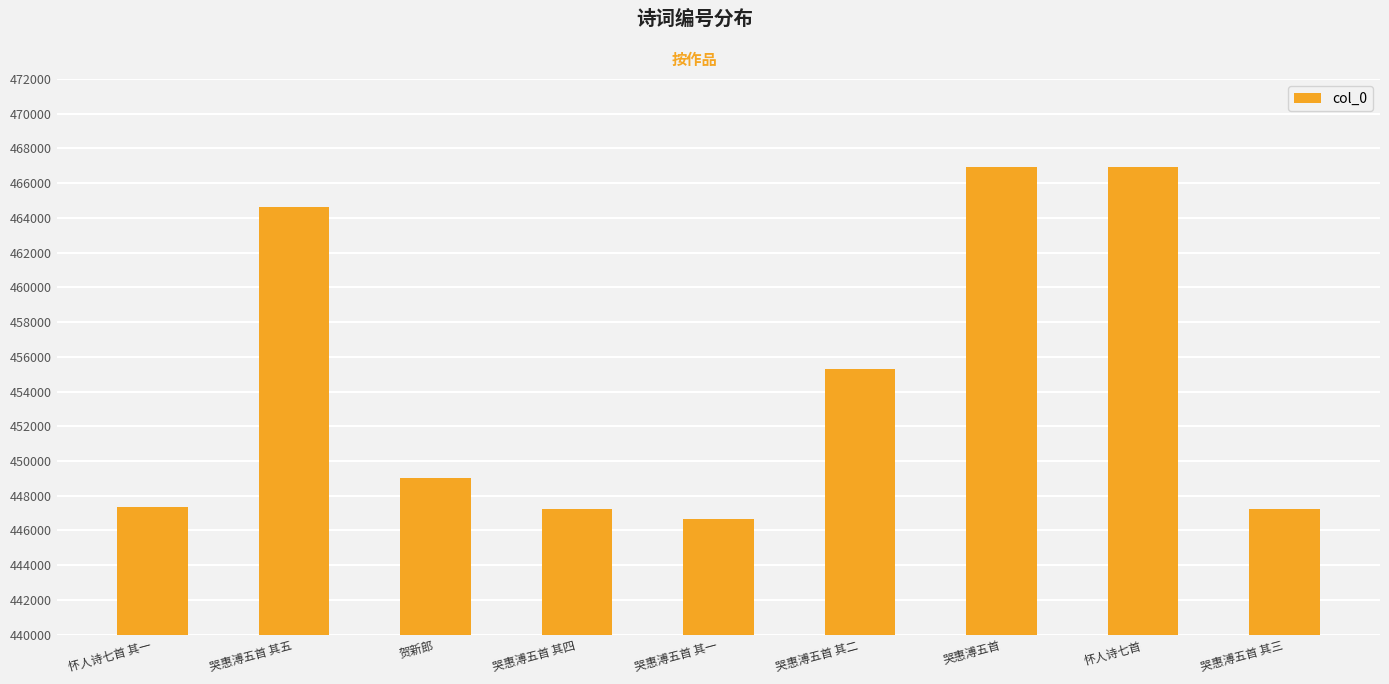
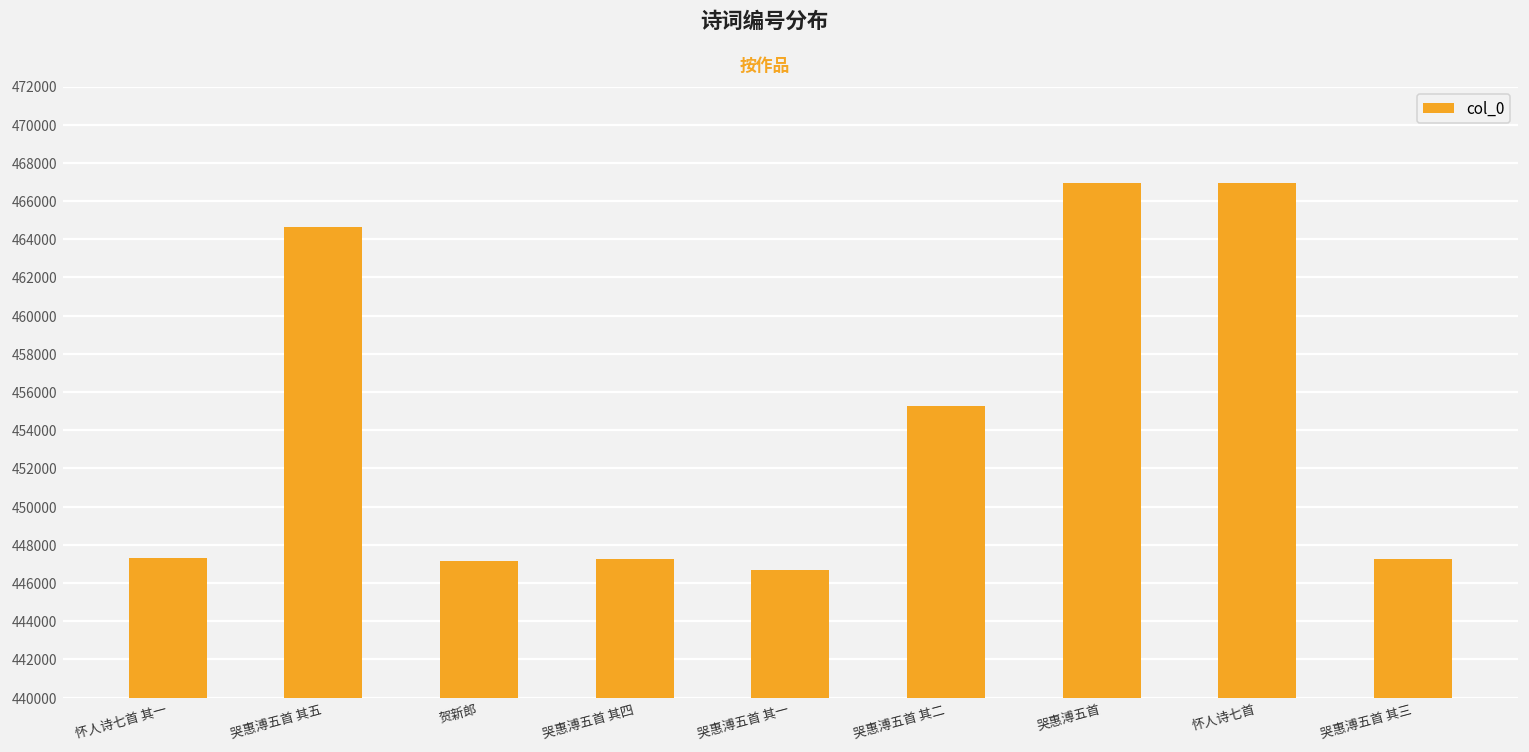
  {
    "怀人诗七首 其一": 447300,
    "哭惠溥五首 其五": 464700,
-   "贺新郎": 449000,
+   "贺新郎": 447100,
    "哭惠溥五首 其四": 447200,
    "哭惠溥五首 其一": 446700,
    "哭惠溥五首 其二": 455300,
    "哭惠溥五首": 467000,
    "怀人诗七首": 467000,
    "哭惠溥五首 其三": 447200
  }
